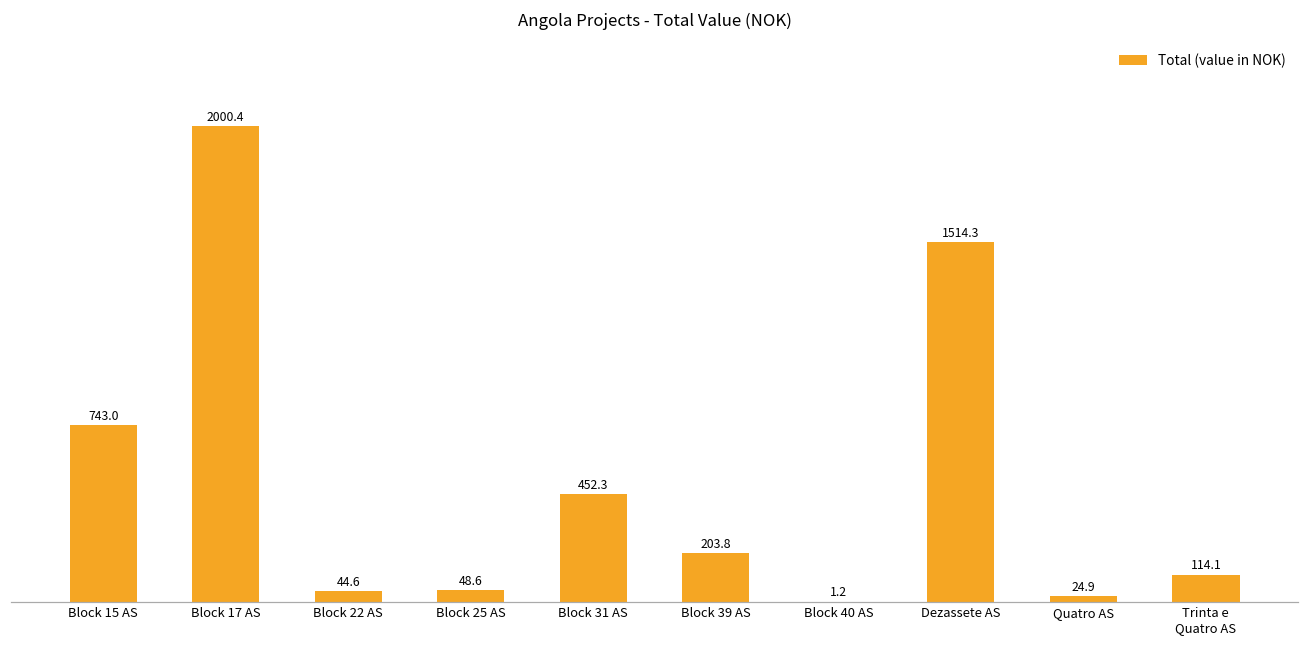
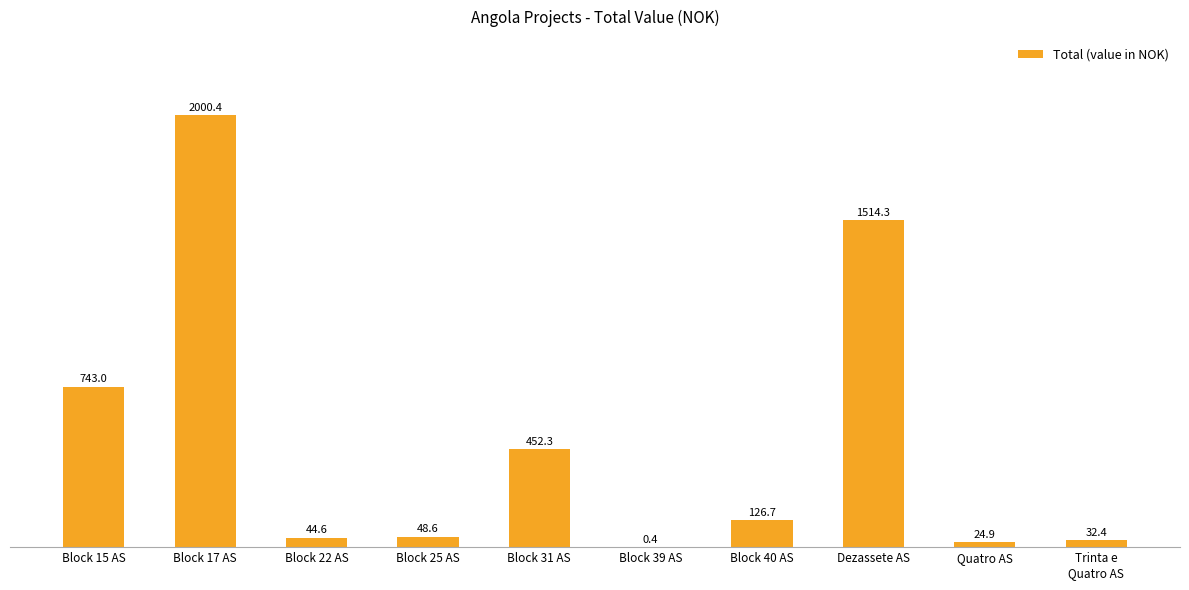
  {
    "Block 15 AS": 743.0,
    "Block 17 AS": 2000.4,
    "Block 22 AS": 44.6,
    "Block 25 AS": 48.6,
    "Block 31 AS": 452.3,
-   "Block 39 AS": 203.8,
-   "Block 40 AS": 1.2,
+   "Block 39 AS": 0.4,
+   "Block 40 AS": 126.7,
    "Dezassete AS": 1514.3,
    "Quatro AS": 24.9,
-   "Trinta e Quatro AS": 114.1
+   "Trinta e Quatro AS": 32.4
  }
